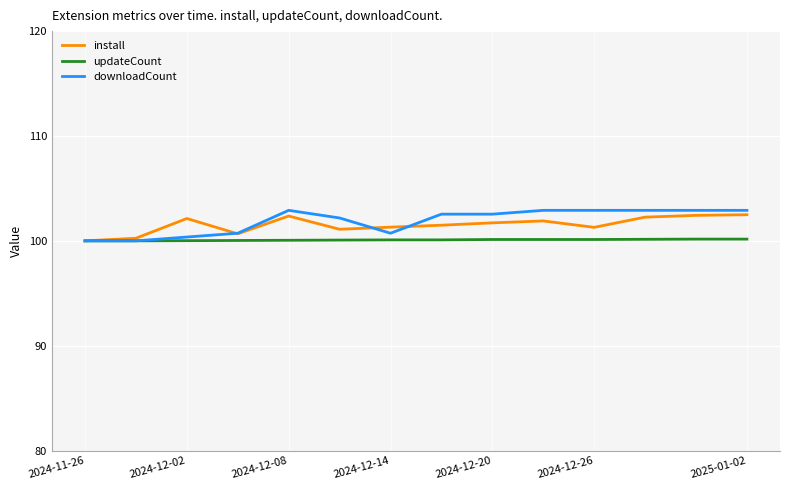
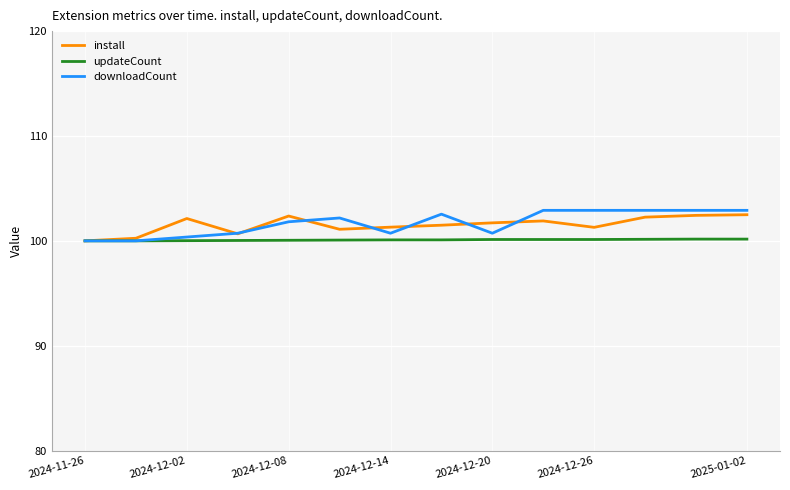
  {
    "install": {
      "2024-12-02": 102.1,
      "2024-12-08": 102.4,
      "2024-12-14": 101.3,
      "2024-12-20": 101.7,
      "2024-12-26": 101.3,
      "2025-01-02": 102.5
    },
    "updateCount": {
      "2024-12-02": 100.0,
      "2024-12-08": 100.1,
      "2024-12-14": 100.1,
      "2024-12-20": 100.1,
      "2024-12-26": 100.1,
      "2025-01-02": 100.2
    },
    "downloadCount": {
      "2024-12-02": 100.4,
-     "2024-12-08": 102.9,
+     "2024-12-08": 101.8,
      "2024-12-14": 100.7,
-     "2024-12-20": 102.5,
+     "2024-12-20": 100.7,
      "2024-12-26": 102.9,
      "2025-01-02": 102.9
    }
  }
